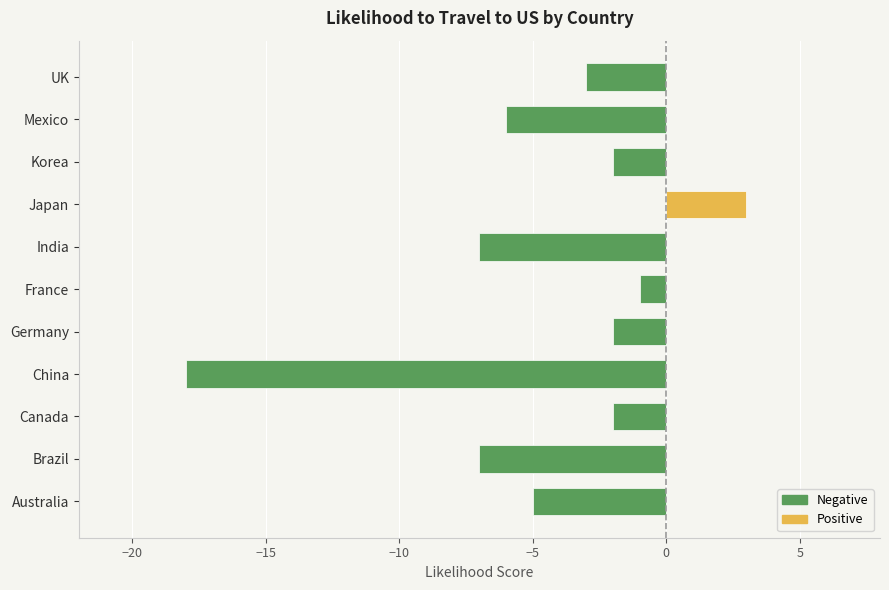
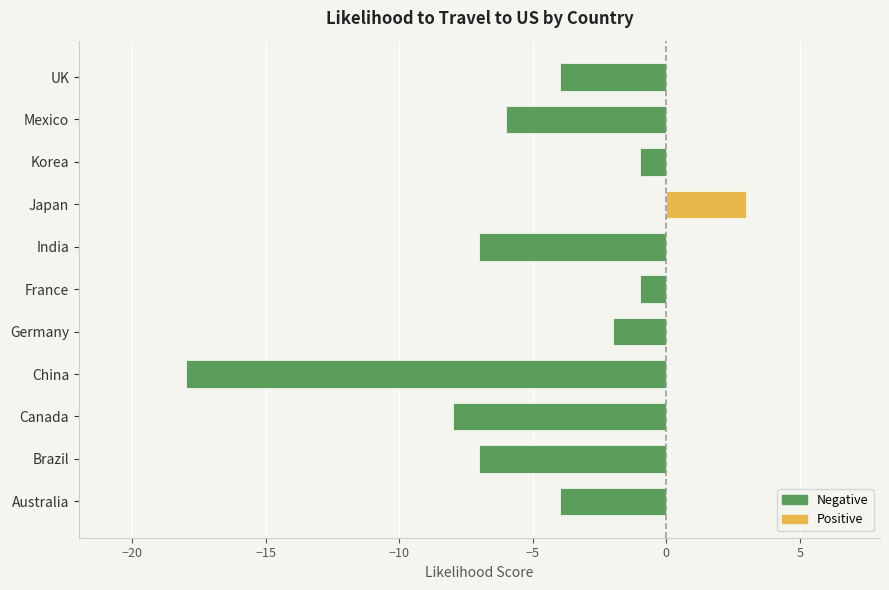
  {
-   "UK": -3,
+   "UK": -4,
    "Mexico": -6,
-   "Korea": -2,
+   "Korea": -1,
    "Japan": 3,
    "India": -7,
    "France": -1,
    "Germany": -2,
    "China": -18,
-   "Canada": -2,
+   "Canada": -8,
    "Brazil": -7,
-   "Australia": -5
+   "Australia": -4
  }
